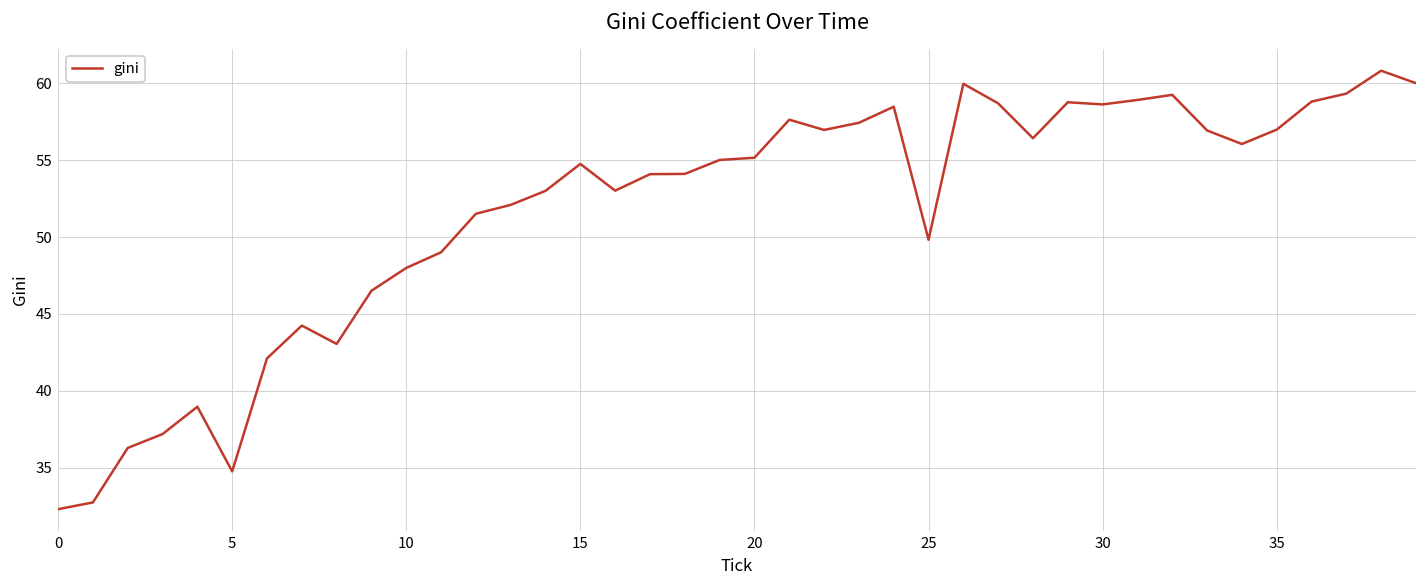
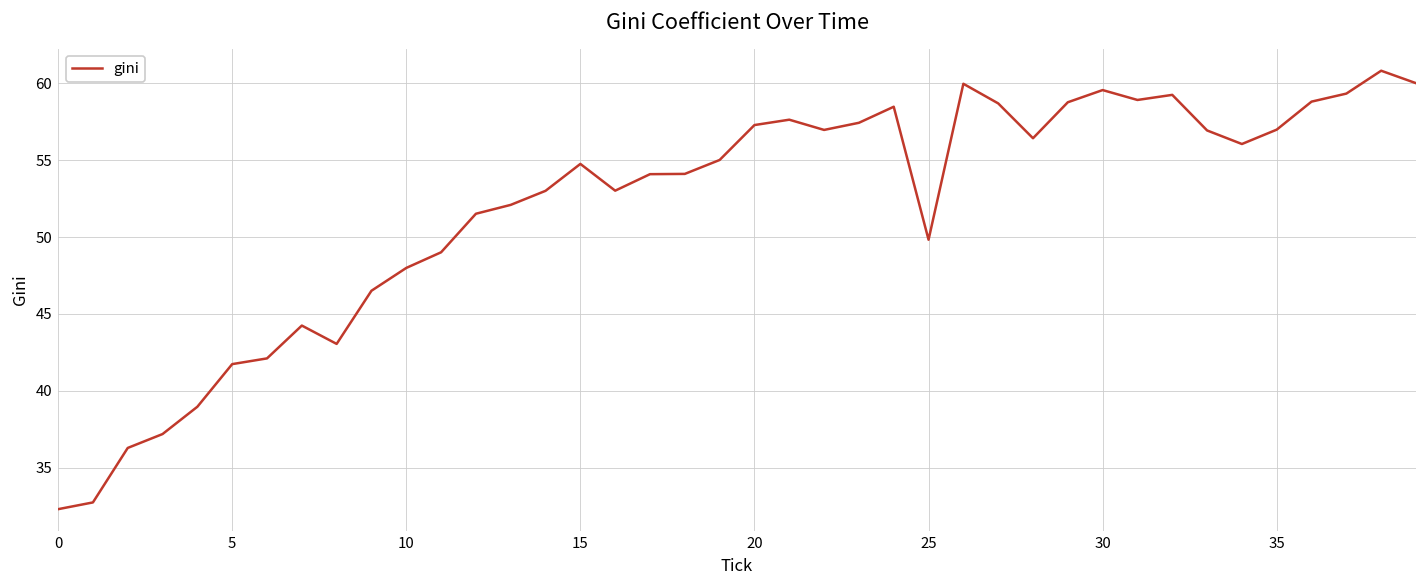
  {
    "0": 32.3,
-   "5": 34.8,
+   "5": 41.7,
    "10": 48.0,
    "15": 54.8,
-   "20": 55.2,
+   "20": 57.3,
    "25": 49.8,
-   "30": 58.6,
+   "30": 59.6,
    "35": 57.0
  }
